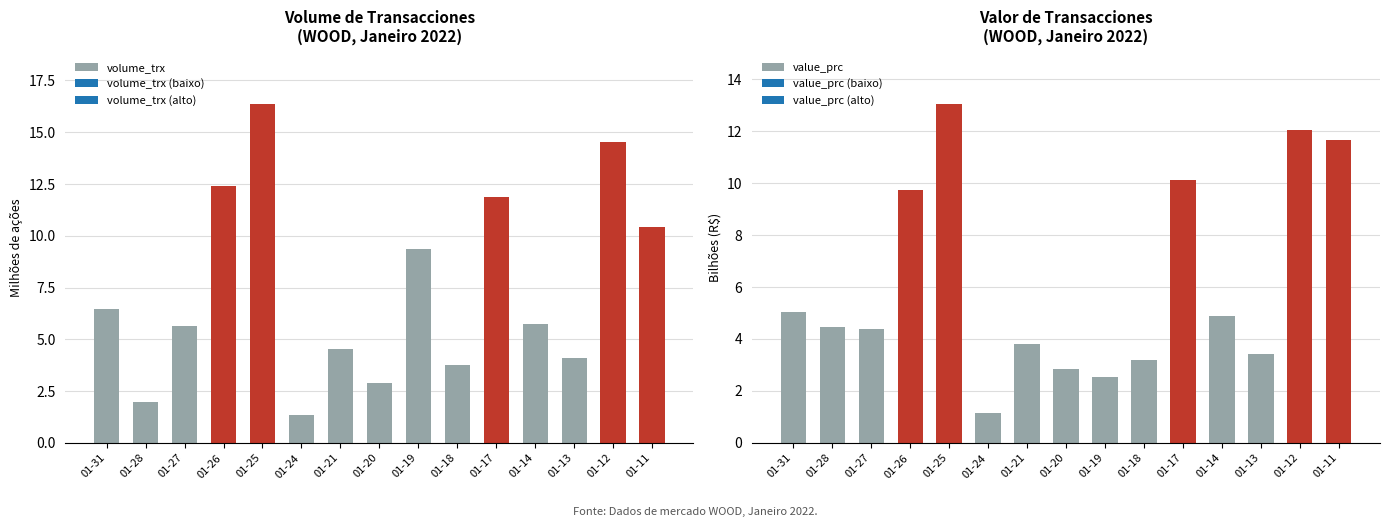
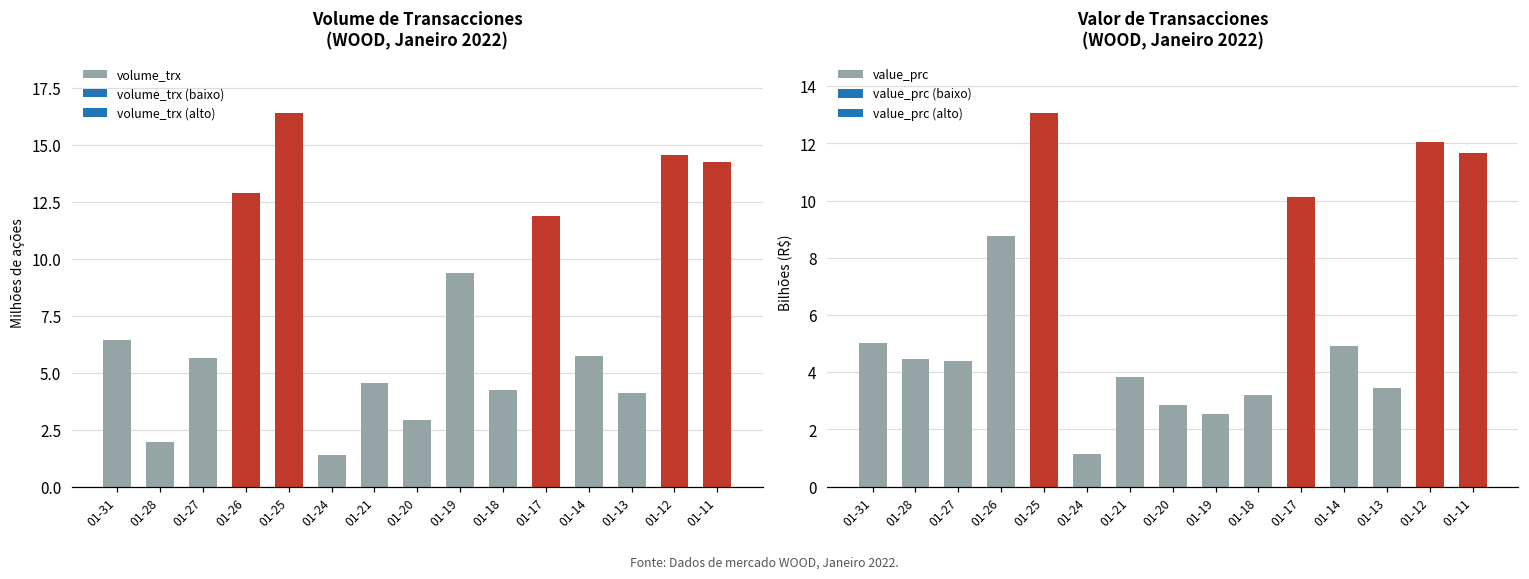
  {
    "Volume de Transacciones (WOOD, Janeiro 2022)": {
      "01-31": 6.5,
      "01-28": 2.0,
      "01-27": 5.7,
-     "01-26": 12.4,
+     "01-26": 12.9,
      "01-25": 16.4,
      "01-24": 1.4,
      "01-21": 4.5,
      "01-20": 2.9,
      "01-19": 9.4,
-     "01-18": 3.8,
+     "01-18": 4.2,
      "01-17": 11.9,
      "01-14": 5.7,
      "01-13": 4.1,
      "01-12": 14.5,
-     "01-11": 10.4
+     "01-11": 14.3
    },
    "Valor de Transacciones (WOOD, Janeiro 2022)": {
      "01-31": 5.0,
      "01-28": 4.4,
      "01-27": 4.4,
-     "01-26": 9.7,
+     "01-26": 8.8,
      "01-25": 13.1,
      "01-24": 1.1,
      "01-21": 3.8,
      "01-20": 2.8,
      "01-19": 2.5,
      "01-18": 3.2,
      "01-17": 10.1,
      "01-14": 4.9,
      "01-13": 3.4,
      "01-12": 12.0,
      "01-11": 11.7
    }
  }
